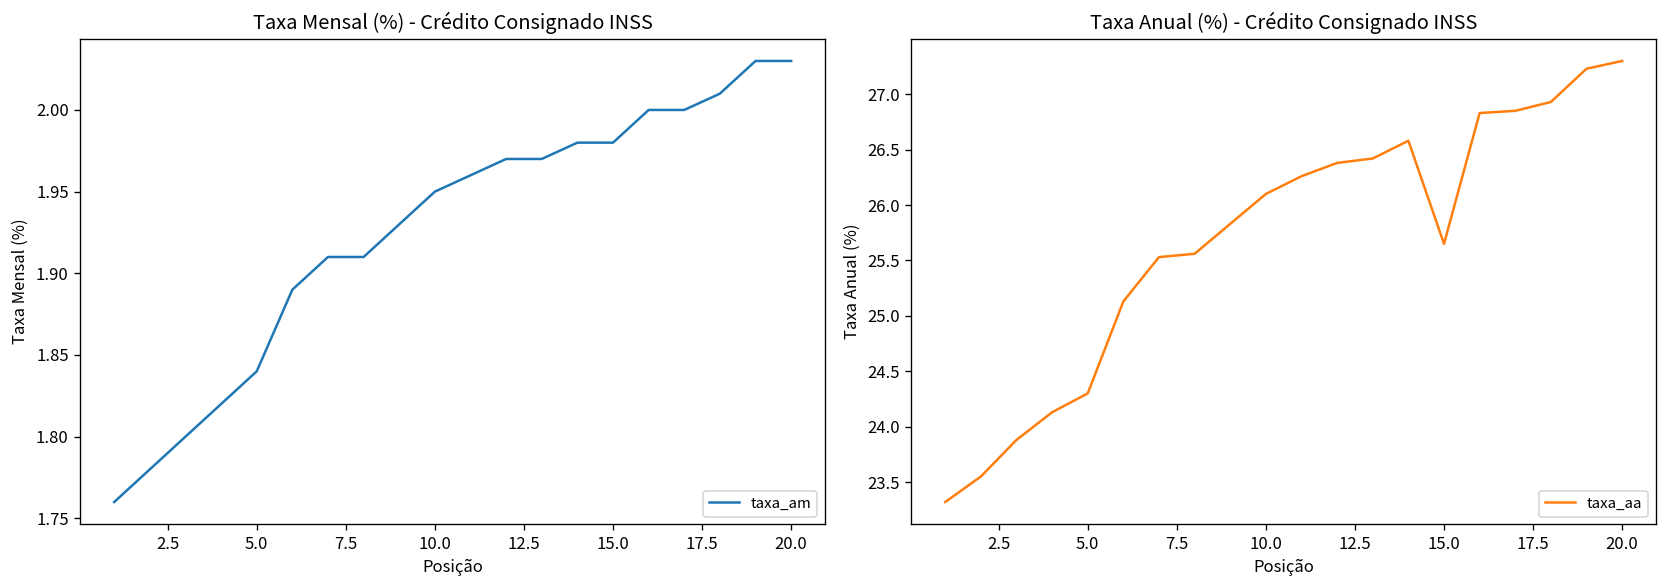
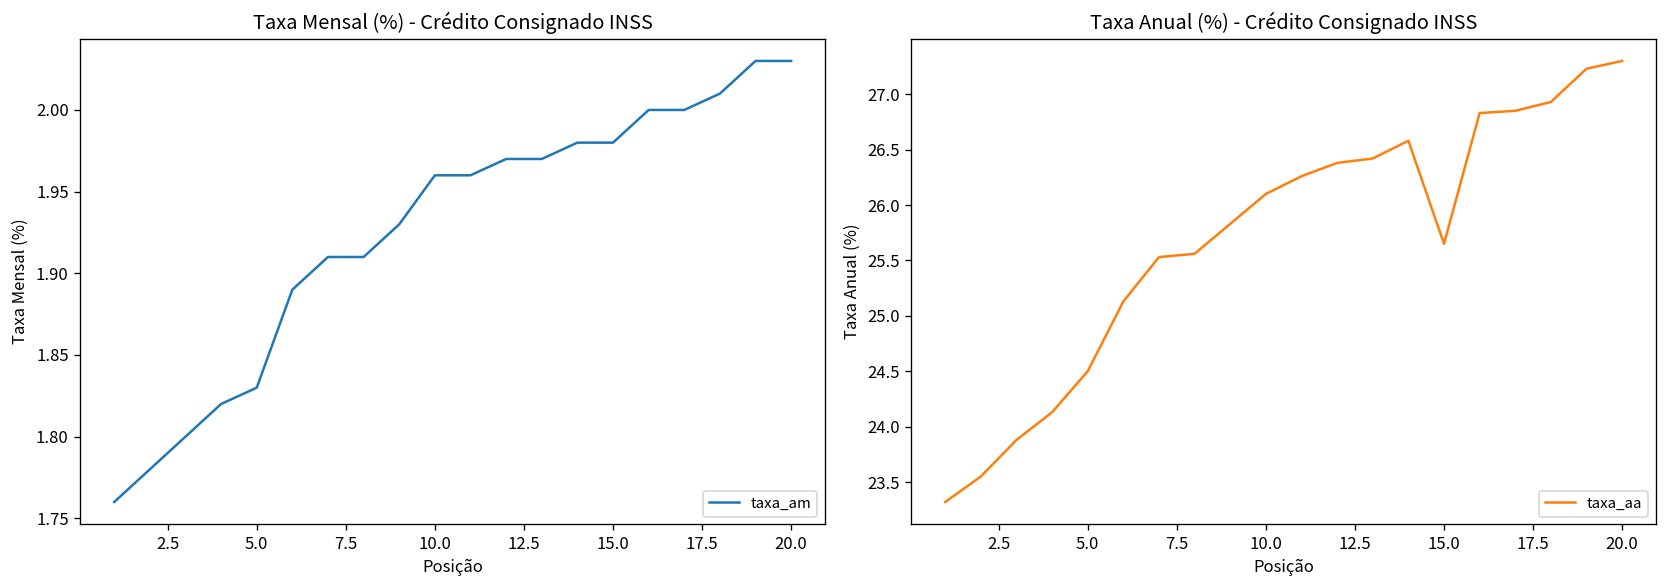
  {
    "Taxa Mensal (%) - Crédito Consignado INSS": {
-     "5.0": 1.84,
-     "10.0": 1.95,
+     "5.0": 1.83,
+     "10.0": 1.96,
      "15.0": 1.98,
      "20.0": 2.03
    },
    "Taxa Anual (%) - Crédito Consignado INSS": {
-     "5.0": 24.3,
+     "5.0": 24.5,
      "10.0": 26.1,
      "15.0": 25.7,
      "20.0": 27.3
    }
  }
